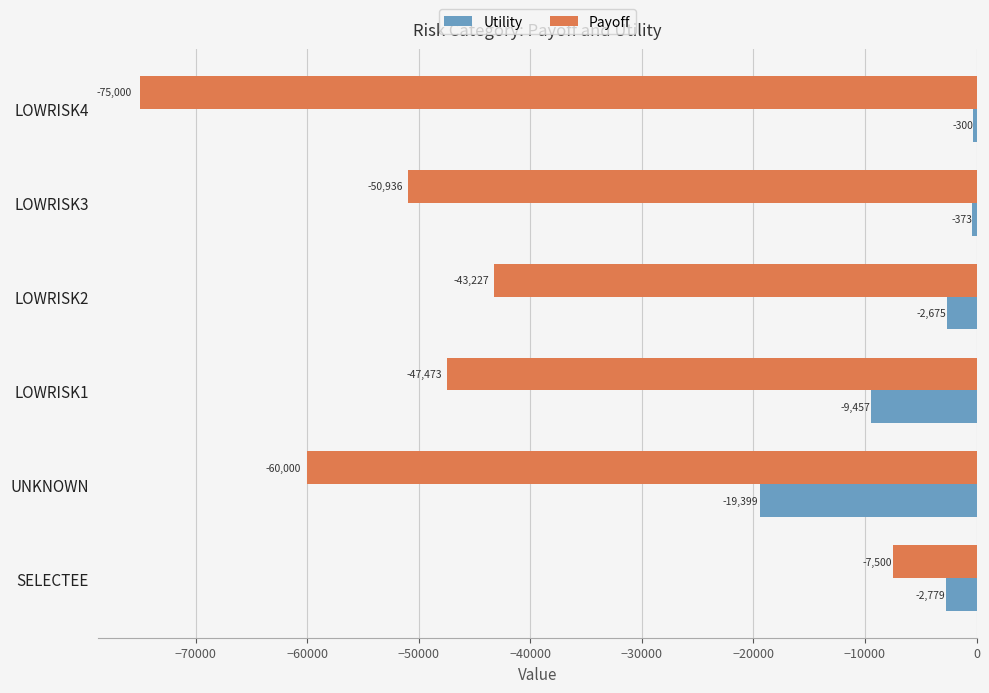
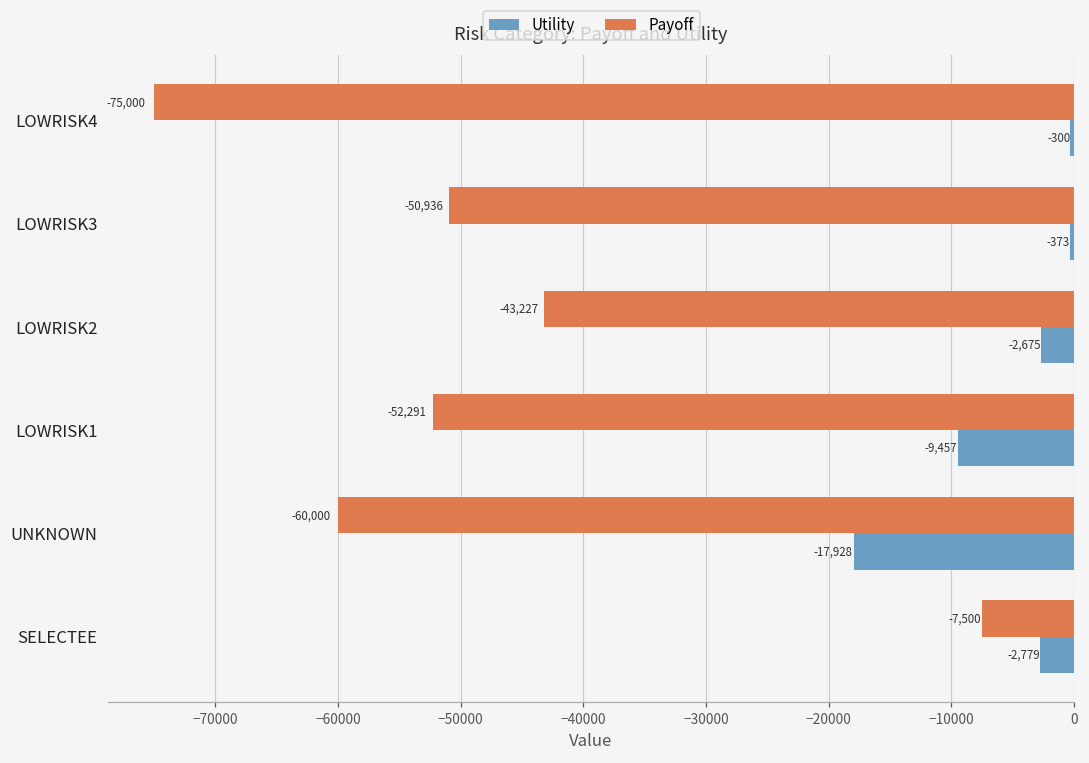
  {
    "Utility": {
      "LOWRISK4": "-300",
      "LOWRISK3": "-373",
      "LOWRISK2": "-2,675",
      "LOWRISK1": "-9,457",
-     "UNKNOWN": "-19,399",
+     "UNKNOWN": "-17,928",
      "SELECTEE": "-2,779"
    },
    "Payoff": {
      "LOWRISK4": "-75,000",
      "LOWRISK3": "-50,936",
      "LOWRISK2": "-43,227",
-     "LOWRISK1": "-47,473",
+     "LOWRISK1": "-52,291",
      "UNKNOWN": "-60,000",
      "SELECTEE": "-7,500"
    }
  }
